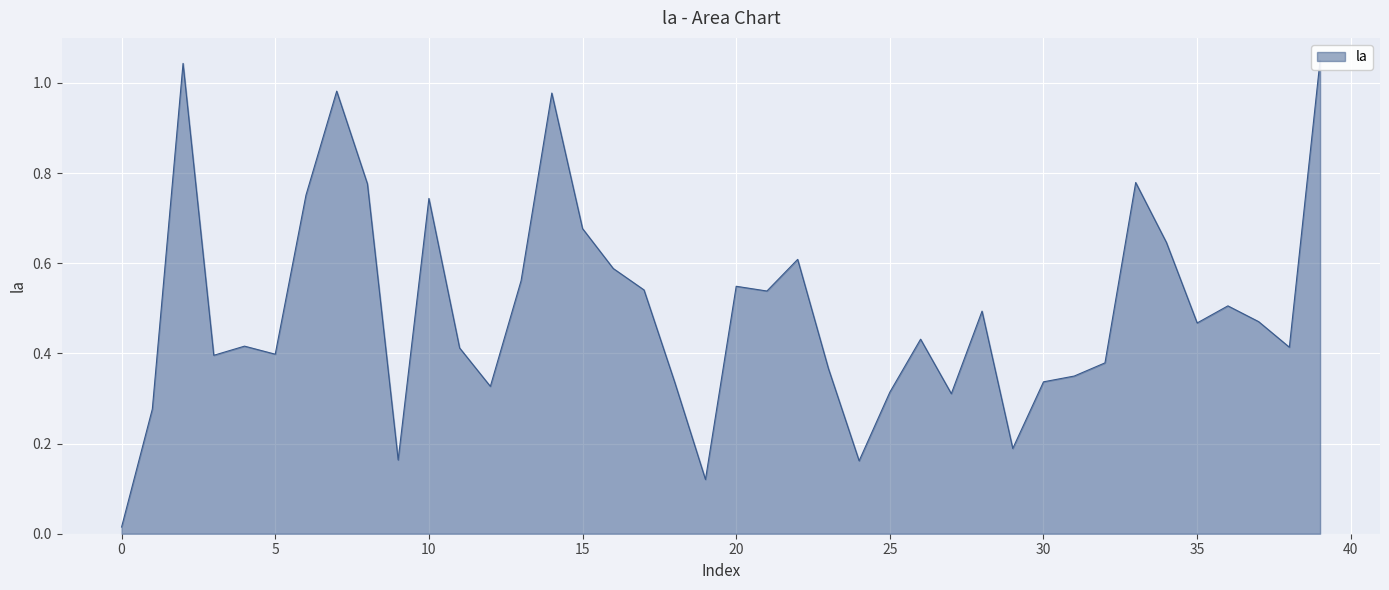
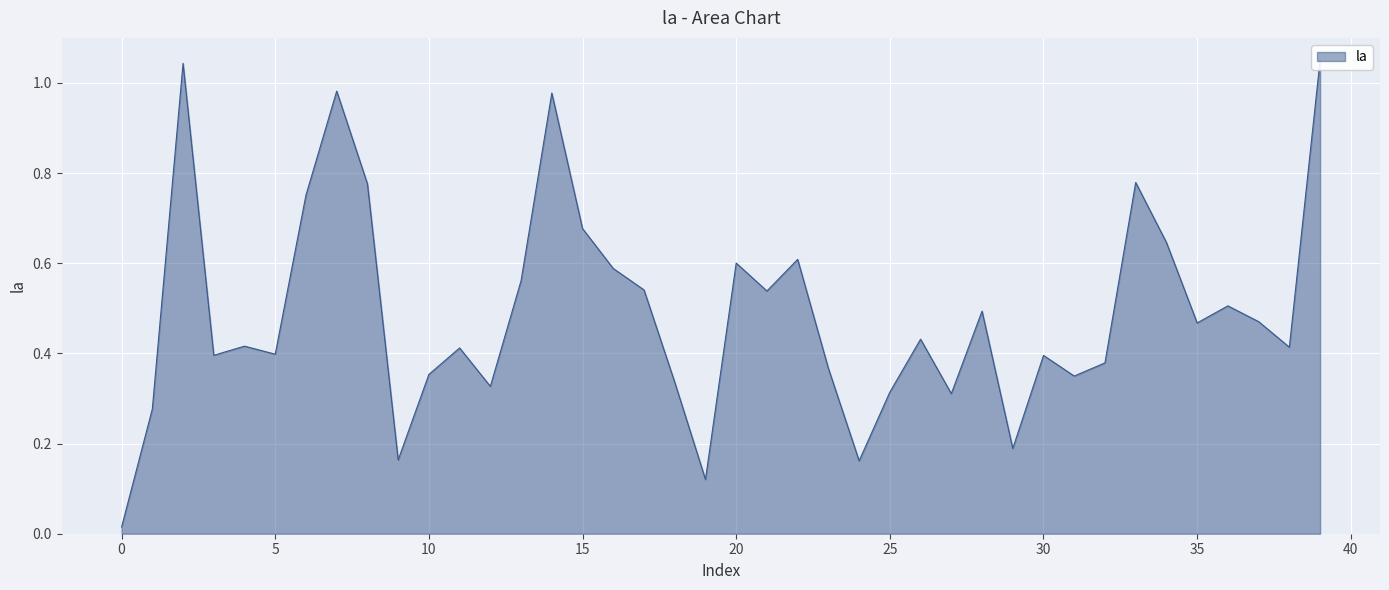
  {
    "0": 0.01,
    "5": 0.40,
-   "10": 0.74,
+   "10": 0.35,
    "15": 0.68,
-   "20": 0.55,
+   "20": 0.60,
    "25": 0.31,
-   "30": 0.34,
+   "30": 0.40,
    "35": 0.47
  }
